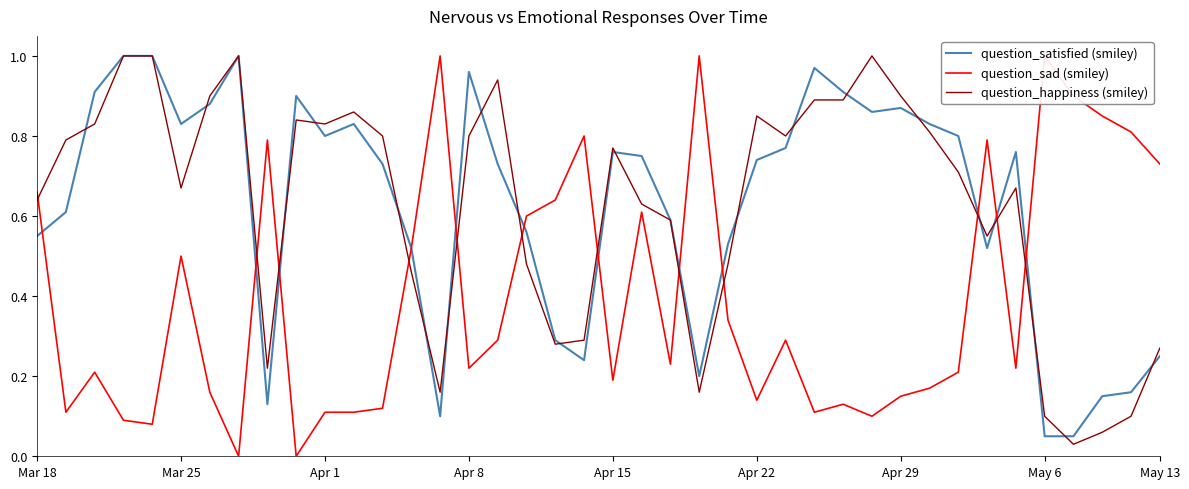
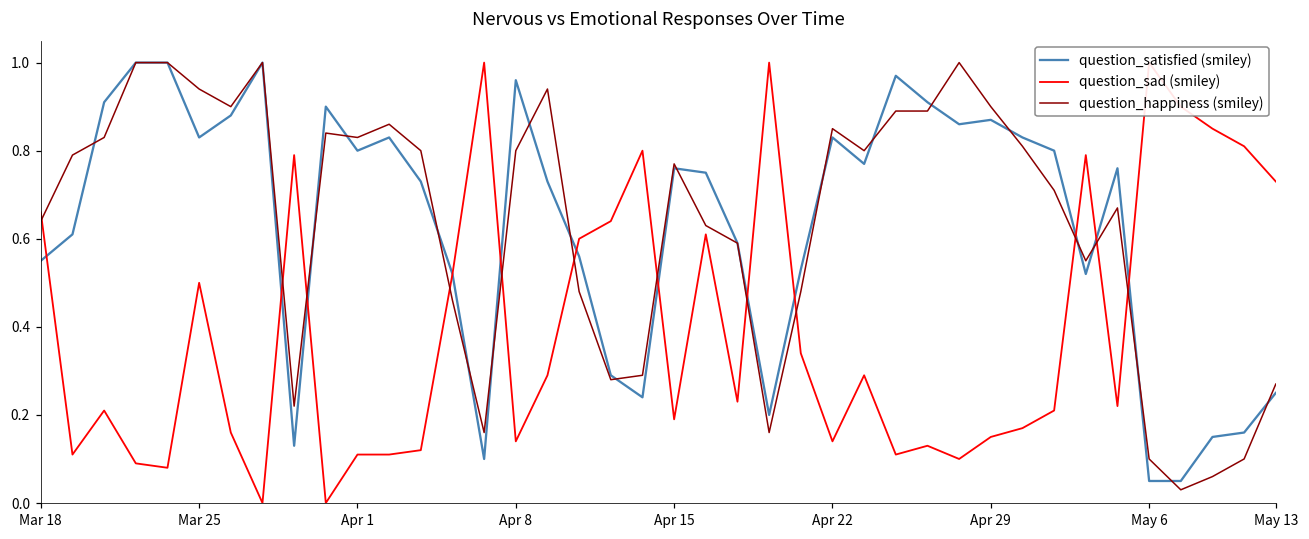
  {
    "question_satisfied (smiley)": {
      "Mar 18": 0.55,
      "Mar 25": 0.83,
      "Apr 1": 0.80,
      "Apr 8": 0.96,
      "Apr 15": 0.76,
-     "Apr 22": 0.74,
+     "Apr 22": 0.83,
      "Apr 29": 0.87,
      "May 6": 0.05,
      "May 13": 0.25
    },
    "question_sad (smiley)": {
      "Mar 18": 0.66,
      "Mar 25": 0.50,
      "Apr 1": 0.11,
-     "Apr 8": 0.22,
+     "Apr 8": 0.14,
      "Apr 15": 0.19,
      "Apr 22": 0.14,
      "Apr 29": 0.15,
      "May 13": 0.73
    },
    "question_happiness (smiley)": {
      "Mar 18": 0.64,
-     "Mar 25": 0.67,
+     "Mar 25": 0.94,
      "Apr 1": 0.83,
      "Apr 8": 0.80,
      "Apr 15": 0.77,
      "Apr 22": 0.85,
      "Apr 29": 0.90,
      "May 6": 0.10,
      "May 13": 0.27
    }
  }
